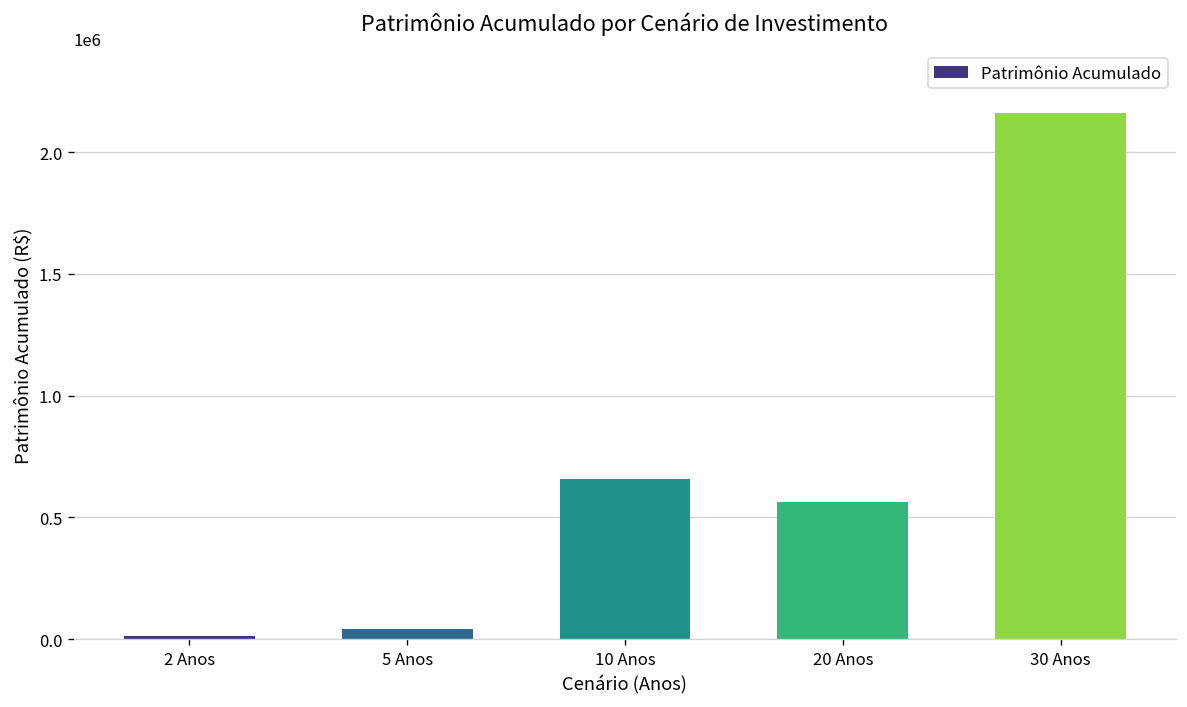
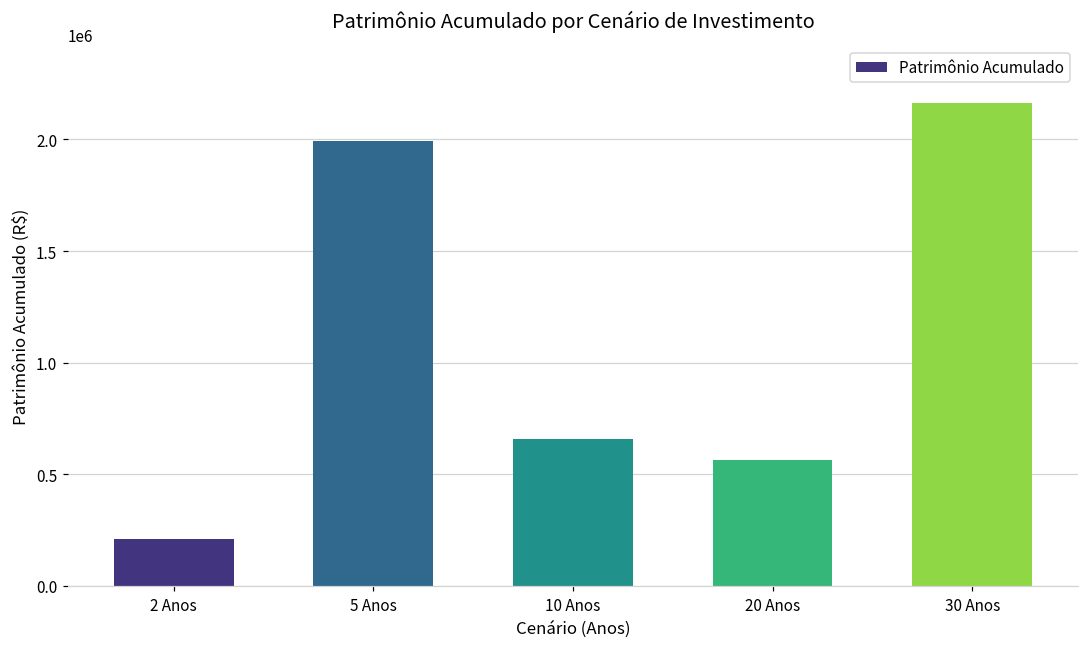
  {
-   "2 Anos": 10000,
-   "5 Anos": 40000,
+   "2 Anos": 210000,
+   "5 Anos": 1990000,
    "10 Anos": 660000,
    "20 Anos": 560000,
    "30 Anos": 2160000
  }
